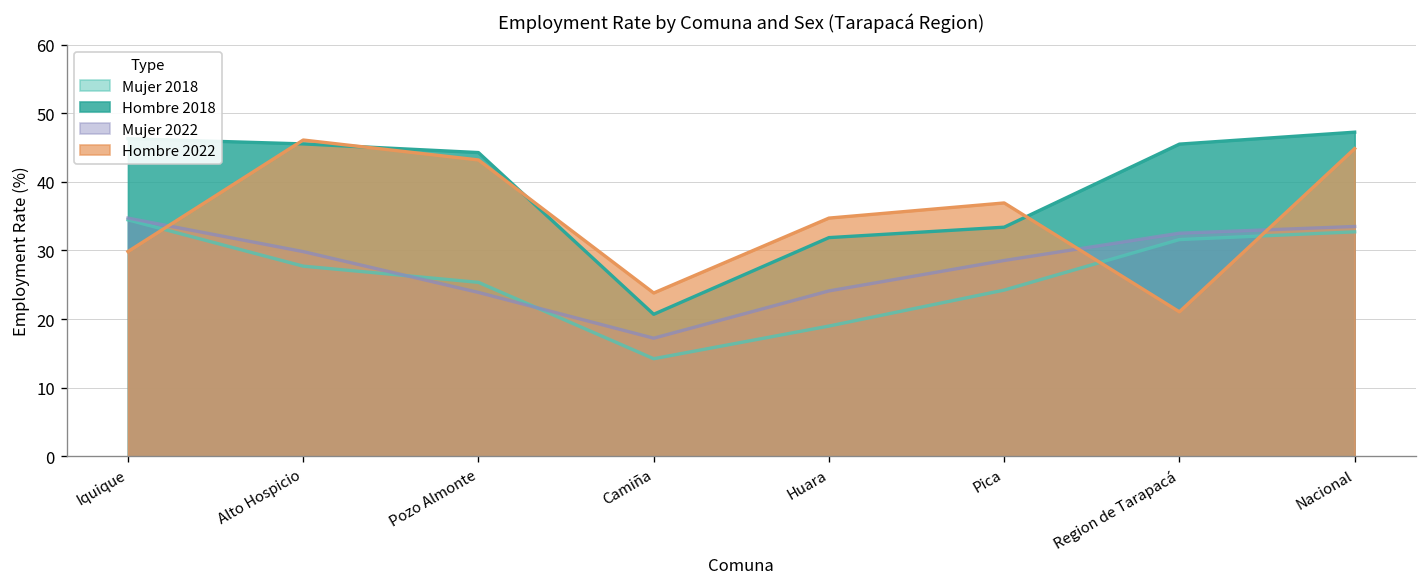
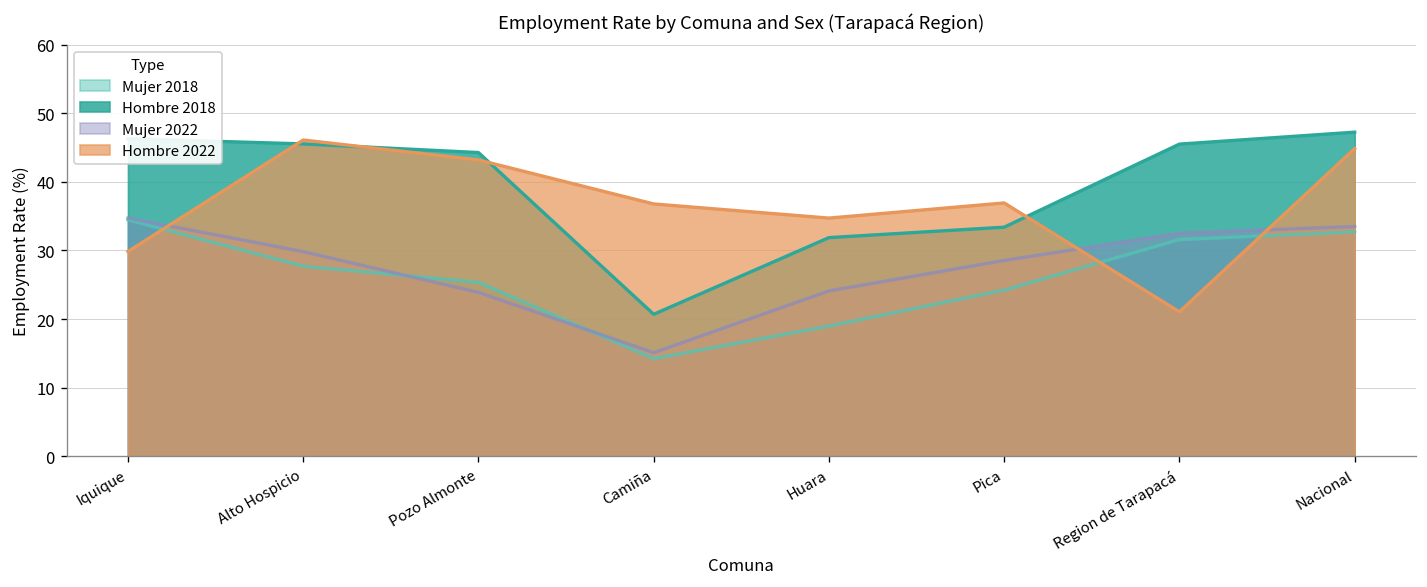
  {
    "Mujer 2022": {
      "Alto Hospicio": 30,
      "Pozo Almonte": 24,
-     "Camiña": 17,
+     "Camiña": 15,
      "Huara": 24,
      "Pica": 29,
      "Region de Tarapacá": 33,
      "Nacional": 33
    },
    "Hombre 2022": {
      "Iquique": 30,
      "Alto Hospicio": 46,
      "Pozo Almonte": 43,
-     "Camiña": 24,
+     "Camiña": 37,
      "Huara": 35,
      "Pica": 37,
      "Region de Tarapacá": 21,
      "Nacional": 45
    }
  }
